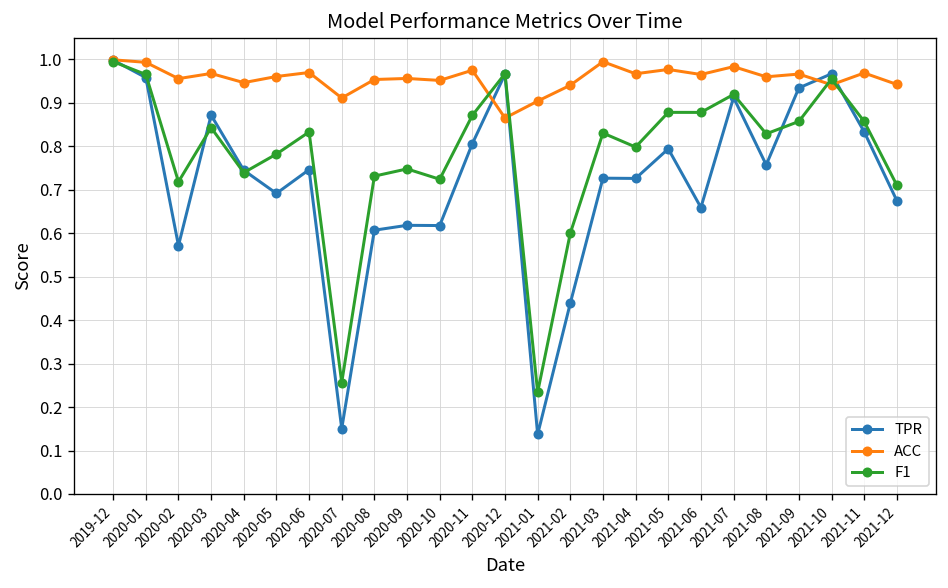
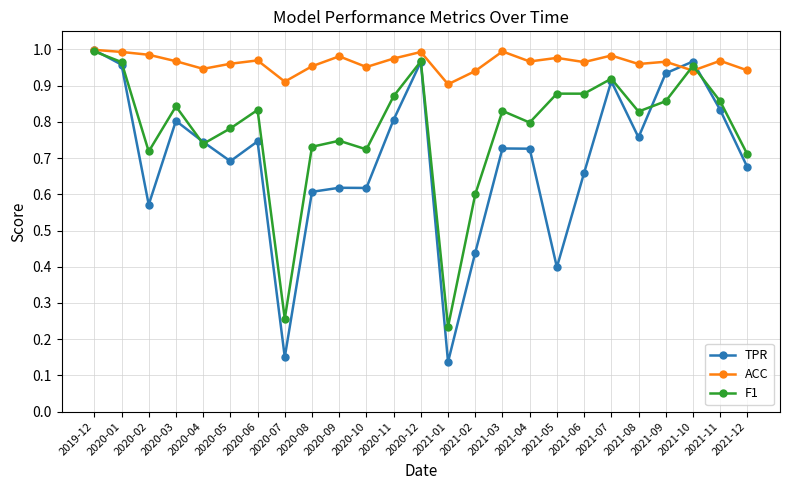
  {
    "TPR": {
      "2020-01": 0.96,
      "2020-02": 0.57,
-     "2020-03": 0.87,
+     "2020-03": 0.80,
      "2020-05": 0.69,
      "2020-06": 0.75,
      "2020-07": 0.15,
      "2020-08": 0.61,
      "2020-09": 0.62,
      "2020-10": 0.62,
      "2020-11": 0.81,
      "2021-01": 0.14,
      "2021-02": 0.44,
      "2021-03": 0.73,
      "2021-04": 0.73,
-     "2021-05": 0.79,
+     "2021-05": 0.40,
      "2021-06": 0.66,
      "2021-08": 0.76,
      "2021-09": 0.93,
      "2021-10": 0.97,
      "2021-11": 0.83,
      "2021-12": 0.68
    },
    "ACC": {
      "2020-01": 0.99,
-     "2020-02": 0.96,
+     "2020-02": 0.99,
      "2020-03": 0.97,
      "2020-04": 0.95,
      "2020-05": 0.96,
      "2020-06": 0.97,
      "2020-07": 0.91,
      "2020-08": 0.95,
-     "2020-09": 0.96,
+     "2020-09": 0.98,
      "2020-10": 0.95,
      "2020-11": 0.97,
-     "2020-12": 0.87,
+     "2020-12": 0.99,
      "2021-01": 0.90,
      "2021-02": 0.94,
      "2021-03": 0.99,
      "2021-04": 0.97,
      "2021-05": 0.98,
      "2021-06": 0.97,
      "2021-07": 0.98,
      "2021-08": 0.96,
      "2021-09": 0.97,
      "2021-10": 0.94,
      "2021-11": 0.97,
      "2021-12": 0.94
    },
    "F1": {
      "2020-01": 0.97,
      "2020-02": 0.72,
      "2020-03": 0.84,
      "2020-05": 0.78,
      "2020-06": 0.83,
      "2020-07": 0.26,
      "2020-08": 0.73,
      "2020-09": 0.75,
      "2020-10": 0.72,
      "2020-11": 0.87,
      "2021-01": 0.23,
      "2021-02": 0.60,
      "2021-03": 0.83,
      "2021-04": 0.80,
      "2021-05": 0.88,
      "2021-06": 0.88,
      "2021-08": 0.83,
      "2021-09": 0.86,
      "2021-10": 0.95,
      "2021-11": 0.86,
      "2021-12": 0.71
    }
  }
